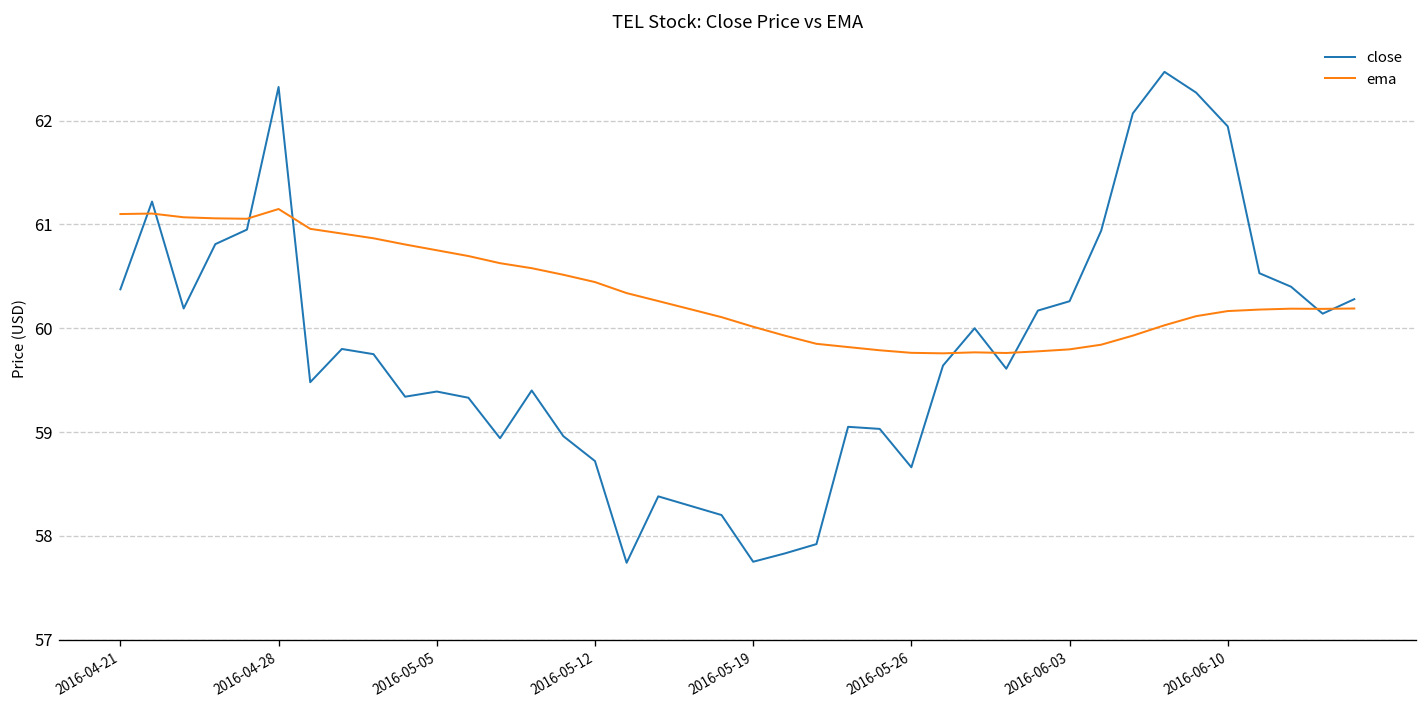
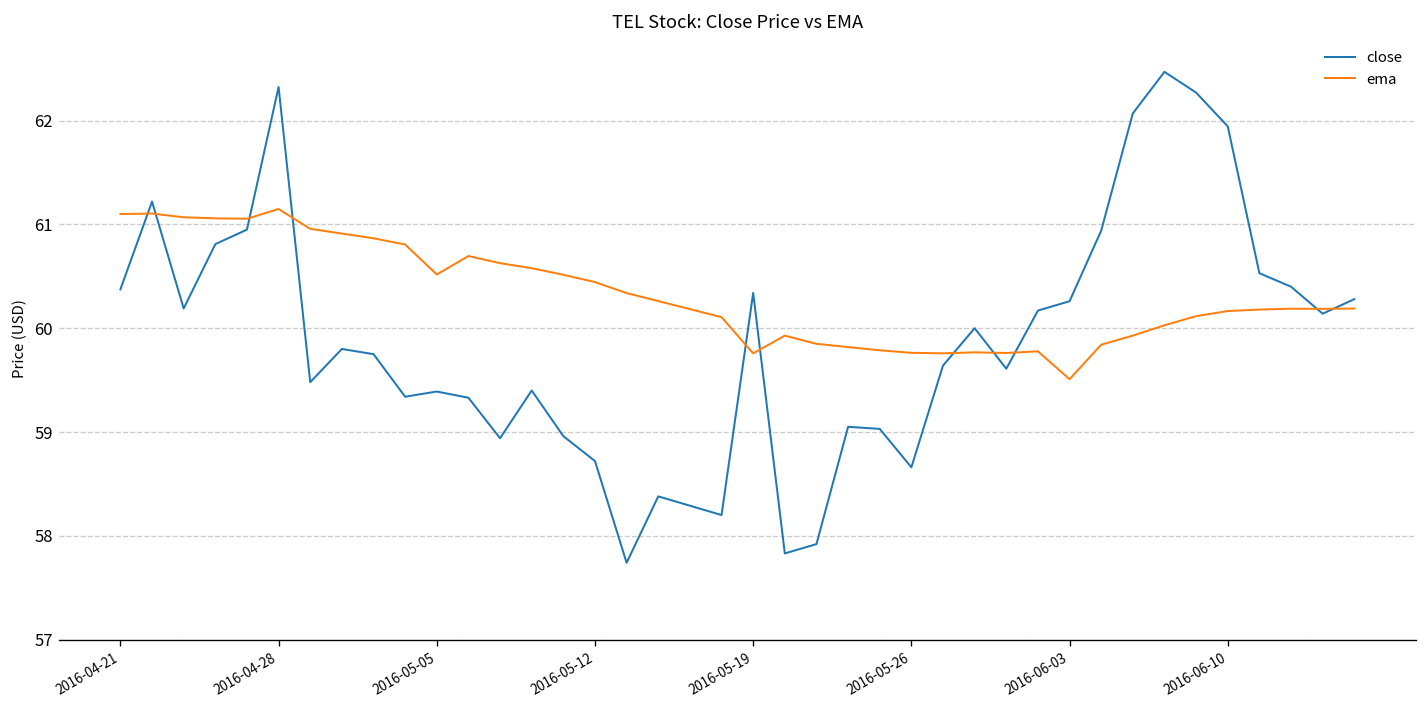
  {
    "close": {
      "2016-04-21": 60.4,
      "2016-04-28": 62.3,
      "2016-05-05": 59.4,
      "2016-05-12": 58.7,
-     "2016-05-19": 57.8,
+     "2016-05-19": 60.3,
      "2016-05-26": 58.7,
      "2016-06-03": 60.3,
      "2016-06-10": 61.9
    },
    "ema": {
      "2016-04-21": 61.1,
      "2016-04-28": 61.1,
-     "2016-05-05": 60.8,
+     "2016-05-05": 60.5,
      "2016-05-12": 60.4,
-     "2016-05-19": 60.0,
+     "2016-05-19": 59.8,
      "2016-05-26": 59.8,
-     "2016-06-03": 59.8,
+     "2016-06-03": 59.5,
      "2016-06-10": 60.2
    }
  }
